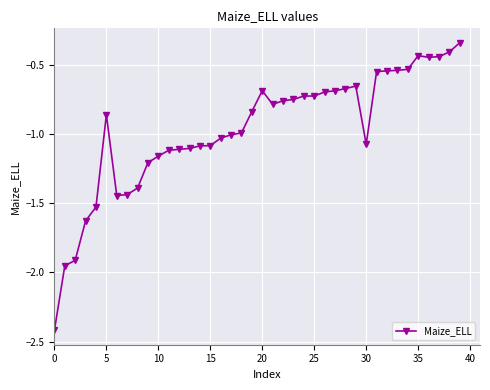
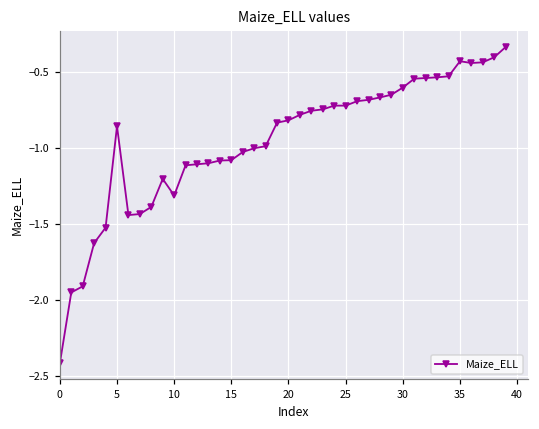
  {
    "0": -2.42,
    "5": -0.86,
-   "10": -1.16,
+   "10": -1.31,
    "15": -1.08,
-   "20": -0.68,
+   "20": -0.82,
    "25": -0.72,
-   "30": -1.07,
+   "30": -0.60,
    "35": -0.43
  }
